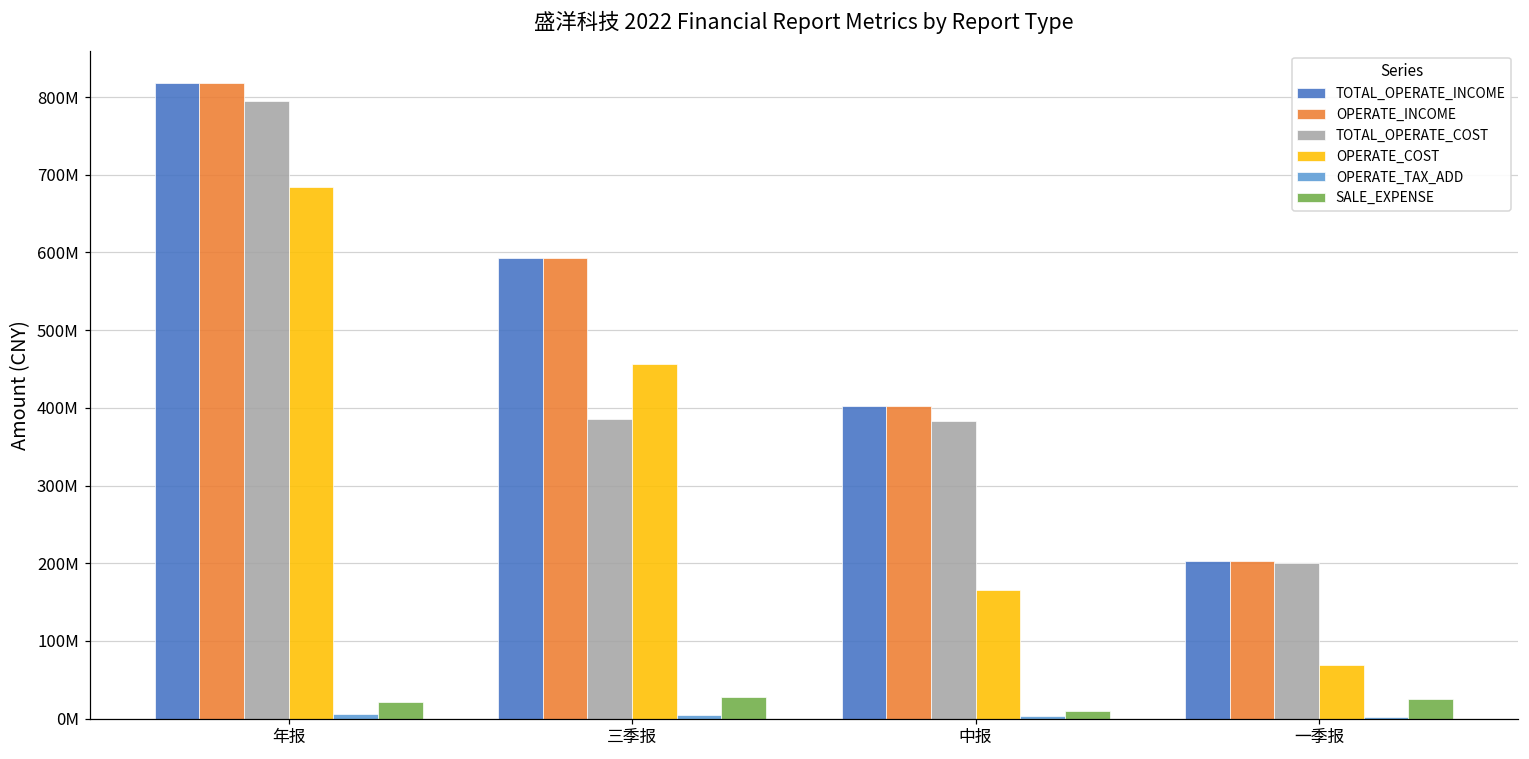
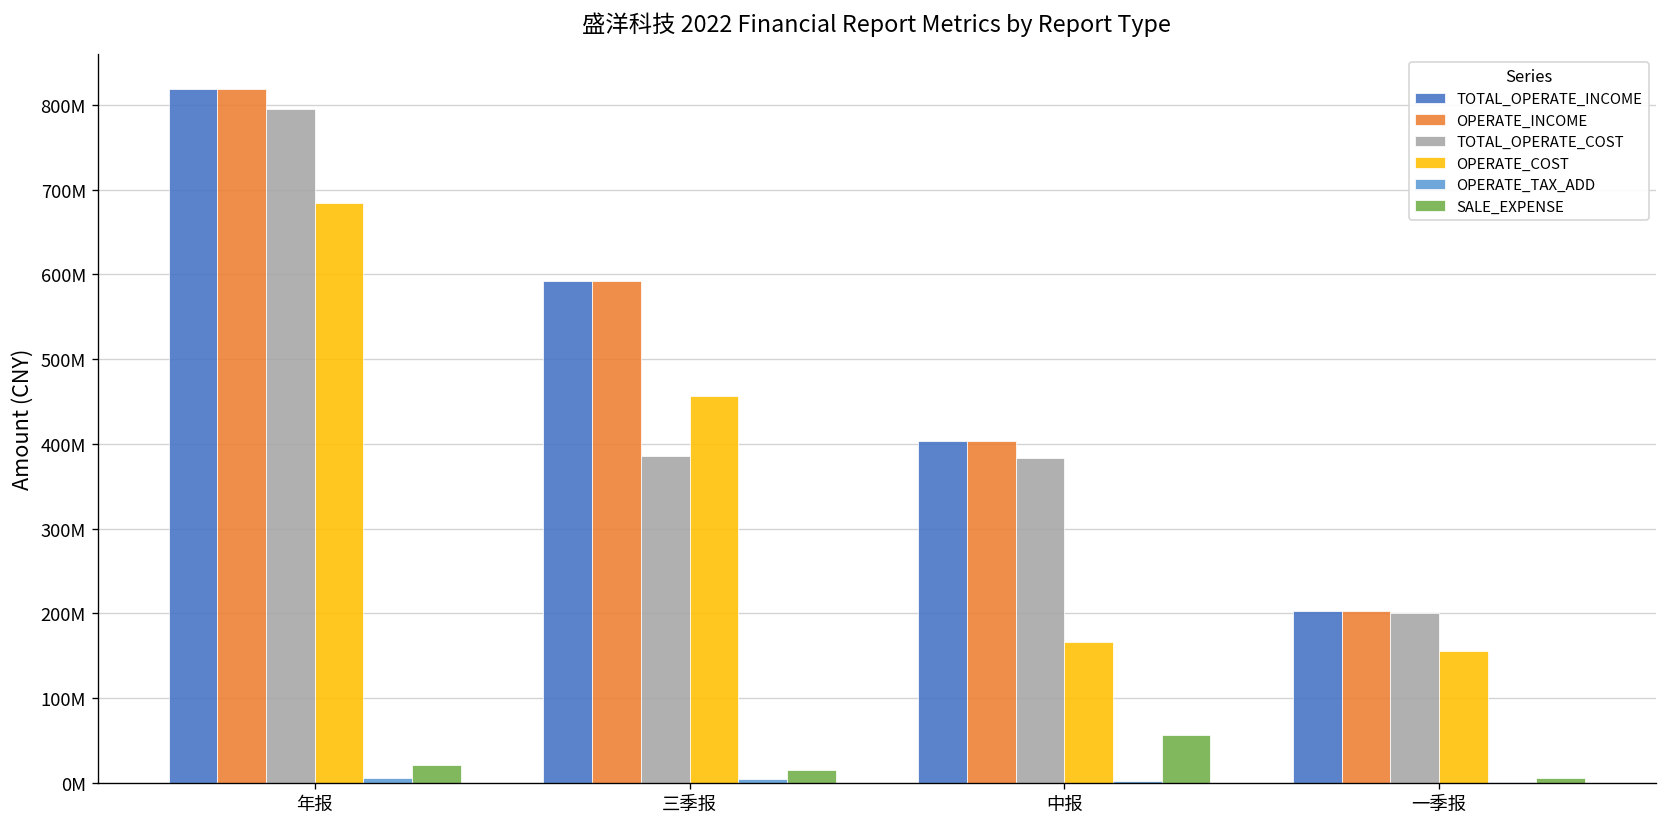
  {
    "OPERATE_INCOME": {
      "年报": 820000000,
      "三季报": 590000000,
      "中报": 400000000,
      "一季报": 200000000
    },
    "TOTAL_OPERATE_COST": {
      "年报": 790000000,
      "三季报": 390000000,
      "中报": 380000000,
      "一季报": 200000000
    },
    "OPERATE_COST": {
      "年报": 680000000,
      "三季报": 460000000,
      "中报": 170000000,
-     "一季报": 70000000
+     "一季报": 160000000
    },
    "SALE_EXPENSE": {
      "年报": 20000000,
-     "三季报": 30000000,
-     "中报": 10000000,
-     "一季报": 30000000
+     "三季报": 10000000,
+     "中报": 60000000,
+     "一季报": 10000000
    }
  }
